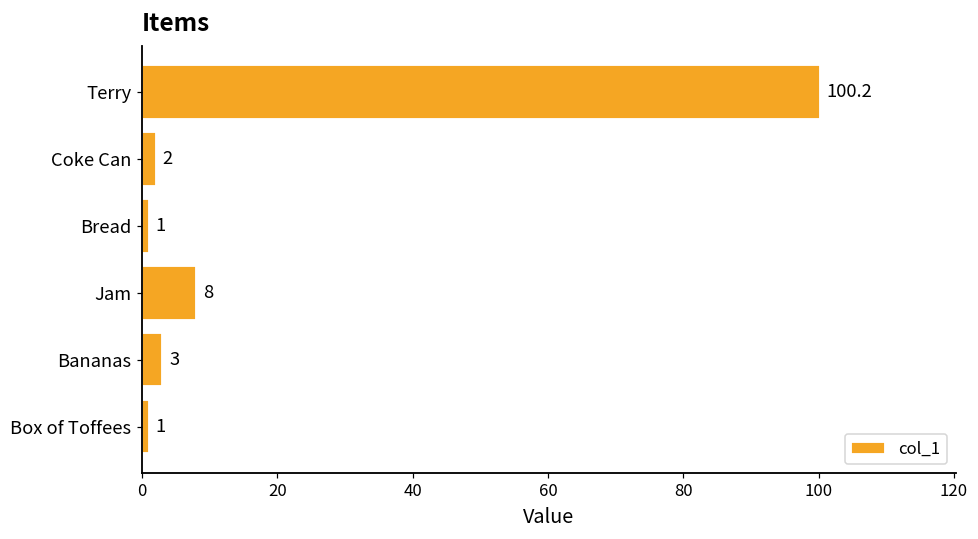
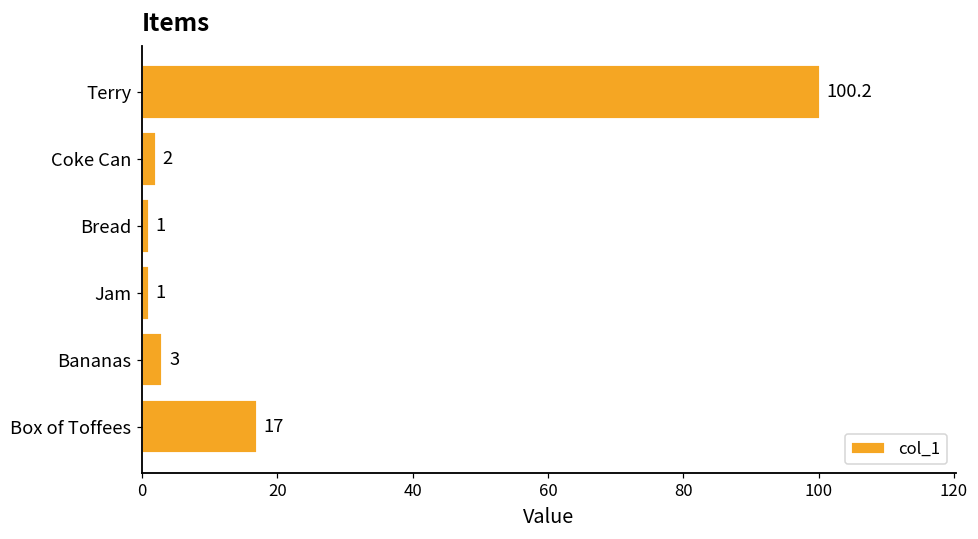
  {
    "Terry": 100.2,
    "Coke Can": 2,
    "Bread": 1,
-   "Jam": 8,
+   "Jam": 1,
    "Bananas": 3,
-   "Box of Toffees": 1
+   "Box of Toffees": 17
  }
